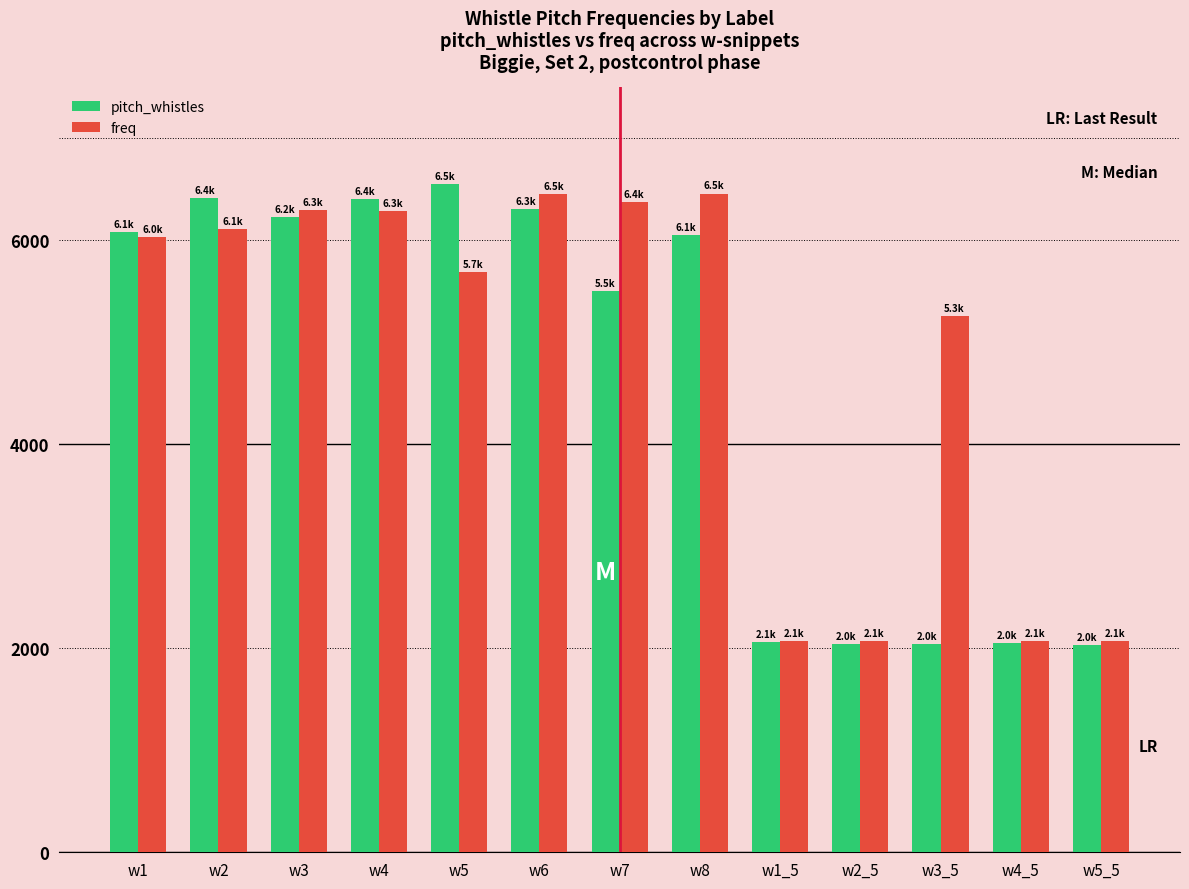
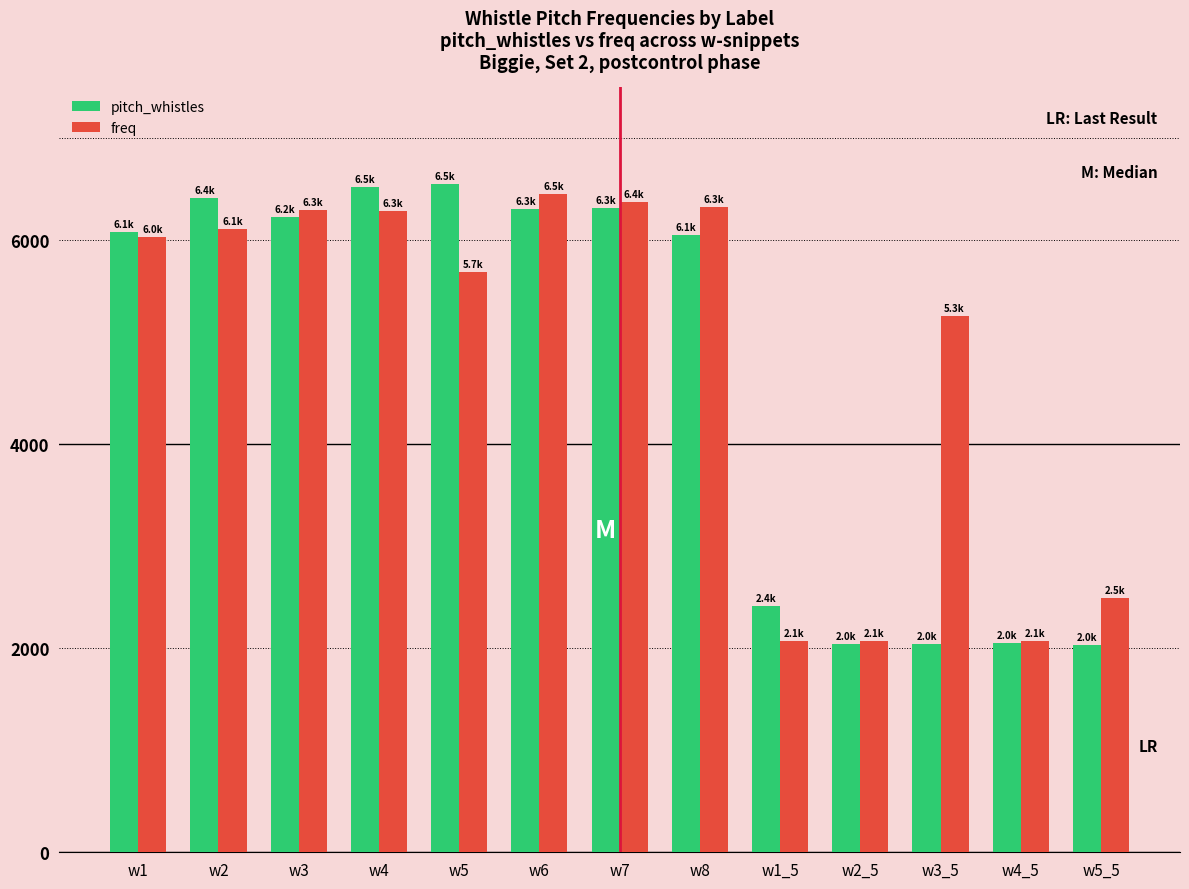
  {
    "pitch_whistles": {
      "w1": "6.1k",
      "w2": "6.4k",
      "w3": "6.2k",
-     "w4": "6.4k",
+     "w4": "6.5k",
      "w5": "6.5k",
      "w6": "6.3k",
-     "w7": "5.5k",
+     "w7": "6.3k",
      "w8": "6.1k",
-     "w1_5": "2.1k",
+     "w1_5": "2.4k",
      "w2_5": "2.0k",
      "w3_5": "2.0k",
      "w4_5": "2.0k",
      "w5_5": "2.0k"
    },
    "freq": {
      "w1": "6.0k",
      "w2": "6.1k",
      "w3": "6.3k",
      "w4": "6.3k",
      "w5": "5.7k",
      "w6": "6.5k",
      "w7": "6.4k",
-     "w8": "6.5k",
+     "w8": "6.3k",
      "w1_5": "2.1k",
      "w2_5": "2.1k",
      "w3_5": "5.3k",
      "w4_5": "2.1k",
-     "w5_5": "2.1k"
+     "w5_5": "2.5k"
    }
  }
